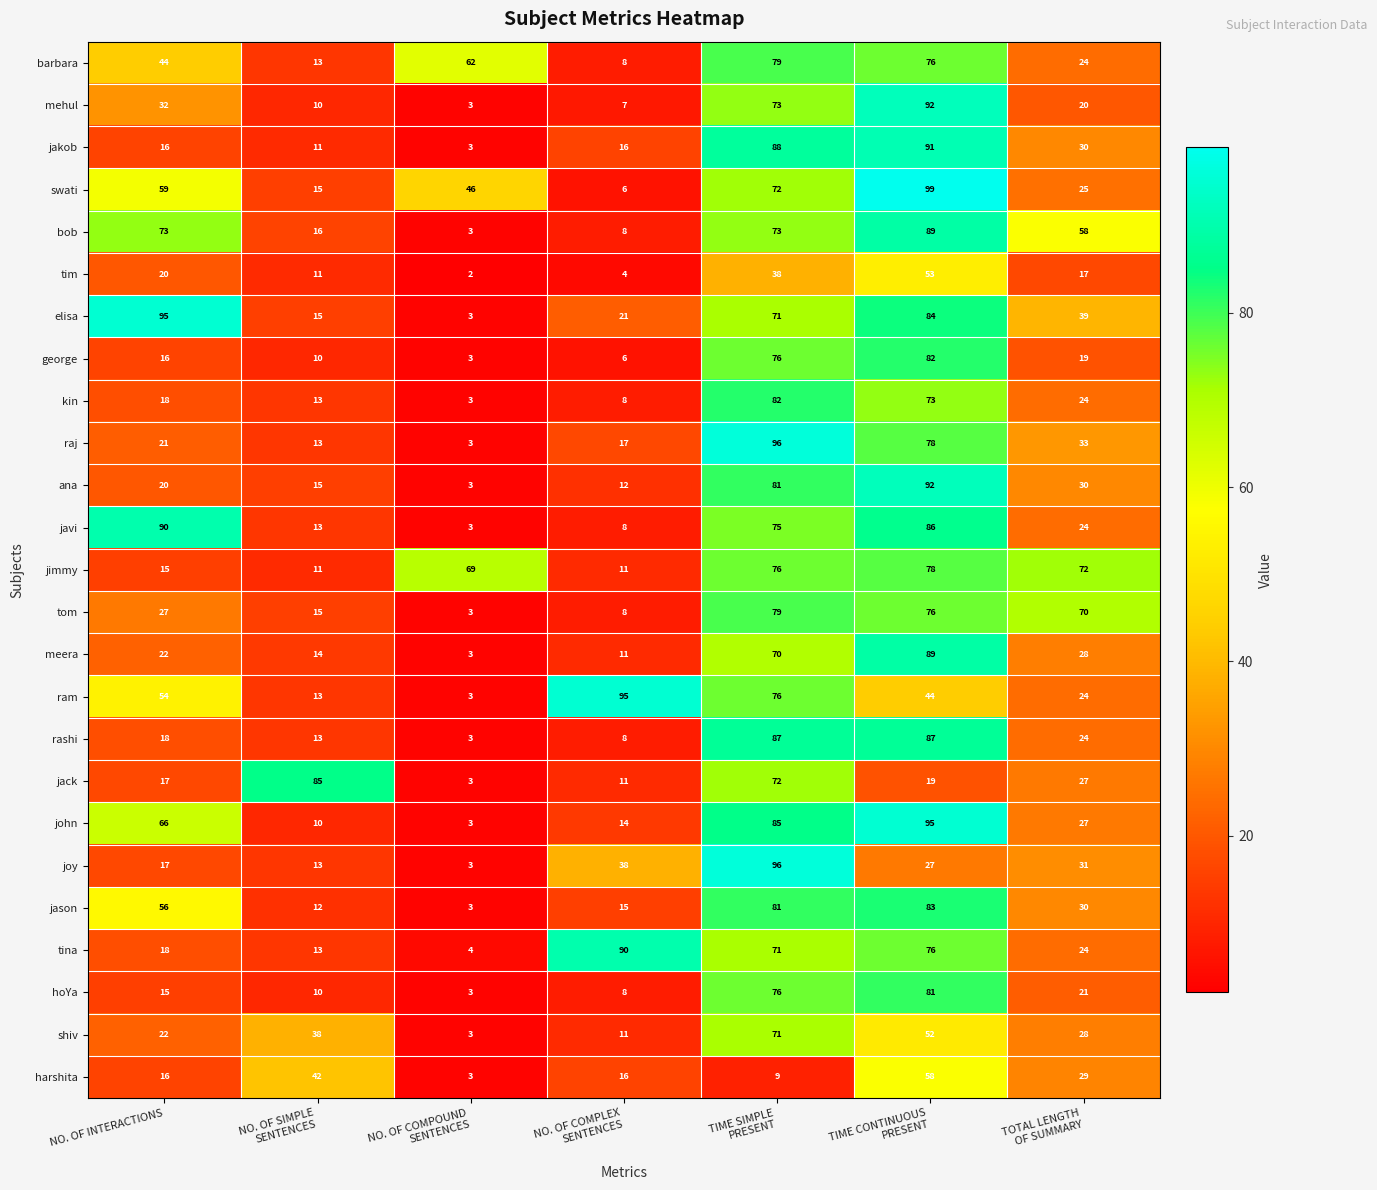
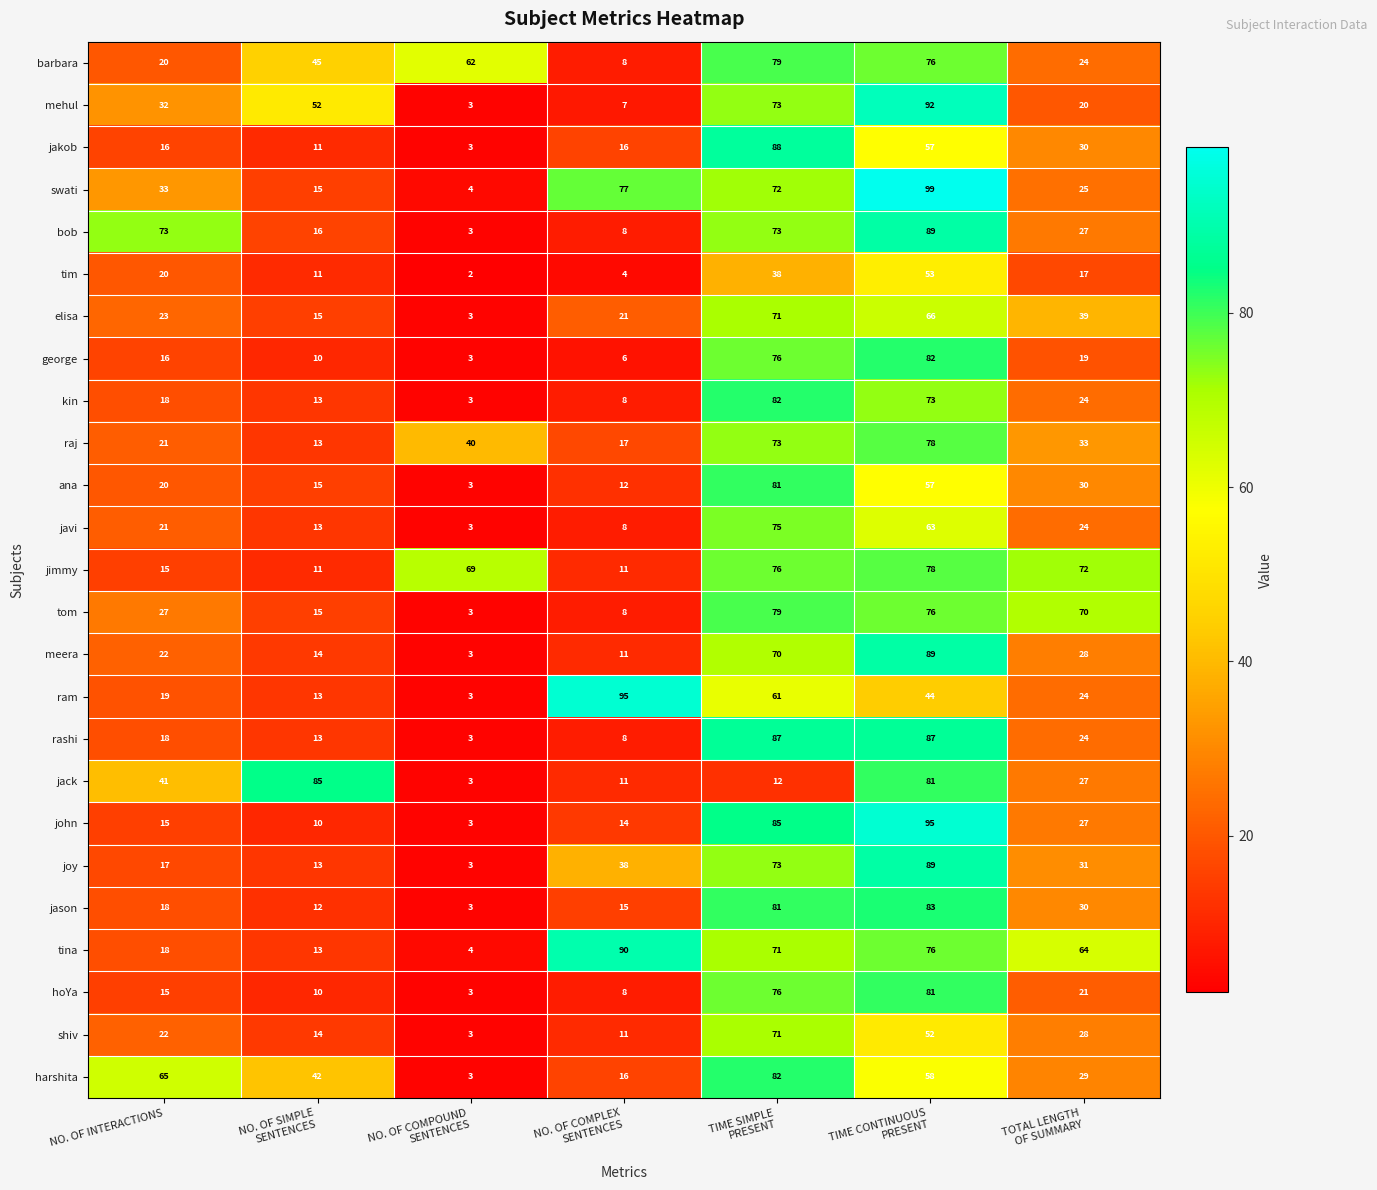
  {
    "barbara": {
-     "NO. OF INTERACTIONS": 44,
-     "NO. OF SIMPLE SENTENCES": 13,
+     "NO. OF INTERACTIONS": 20,
+     "NO. OF SIMPLE SENTENCES": 45,
      "NO. OF COMPOUND SENTENCES": 62,
      "NO. OF COMPLEX SENTENCES": 8,
      "TIME SIMPLE PRESENT": 79,
      "TIME CONTINUOUS PRESENT": 76,
      "TOTAL LENGTH OF SUMMARY": 24
    },
    "mehul": {
      "NO. OF INTERACTIONS": 32,
-     "NO. OF SIMPLE SENTENCES": 10,
+     "NO. OF SIMPLE SENTENCES": 52,
      "NO. OF COMPOUND SENTENCES": 3,
      "NO. OF COMPLEX SENTENCES": 7,
      "TIME SIMPLE PRESENT": 73,
      "TIME CONTINUOUS PRESENT": 92,
      "TOTAL LENGTH OF SUMMARY": 20
    },
    "jakob": {
      "NO. OF INTERACTIONS": 16,
      "NO. OF SIMPLE SENTENCES": 11,
      "NO. OF COMPOUND SENTENCES": 3,
      "NO. OF COMPLEX SENTENCES": 16,
      "TIME SIMPLE PRESENT": 88,
-     "TIME CONTINUOUS PRESENT": 91,
+     "TIME CONTINUOUS PRESENT": 57,
      "TOTAL LENGTH OF SUMMARY": 30
    },
    "swati": {
-     "NO. OF INTERACTIONS": 59,
+     "NO. OF INTERACTIONS": 33,
      "NO. OF SIMPLE SENTENCES": 15,
-     "NO. OF COMPOUND SENTENCES": 46,
-     "NO. OF COMPLEX SENTENCES": 6,
+     "NO. OF COMPOUND SENTENCES": 4,
+     "NO. OF COMPLEX SENTENCES": 77,
      "TIME SIMPLE PRESENT": 72,
      "TIME CONTINUOUS PRESENT": 99,
      "TOTAL LENGTH OF SUMMARY": 25
    },
    "bob": {
      "NO. OF INTERACTIONS": 73,
      "NO. OF SIMPLE SENTENCES": 16,
      "NO. OF COMPOUND SENTENCES": 3,
      "NO. OF COMPLEX SENTENCES": 8,
      "TIME SIMPLE PRESENT": 73,
      "TIME CONTINUOUS PRESENT": 89,
-     "TOTAL LENGTH OF SUMMARY": 58
+     "TOTAL LENGTH OF SUMMARY": 27
    },
    "tim": {
      "NO. OF INTERACTIONS": 20,
      "NO. OF SIMPLE SENTENCES": 11,
      "NO. OF COMPOUND SENTENCES": 2,
      "NO. OF COMPLEX SENTENCES": 4,
      "TIME SIMPLE PRESENT": 38,
      "TIME CONTINUOUS PRESENT": 53,
      "TOTAL LENGTH OF SUMMARY": 17
    },
    "elisa": {
-     "NO. OF INTERACTIONS": 95,
+     "NO. OF INTERACTIONS": 23,
      "NO. OF SIMPLE SENTENCES": 15,
      "NO. OF COMPOUND SENTENCES": 3,
      "NO. OF COMPLEX SENTENCES": 21,
      "TIME SIMPLE PRESENT": 71,
-     "TIME CONTINUOUS PRESENT": 84,
+     "TIME CONTINUOUS PRESENT": 66,
      "TOTAL LENGTH OF SUMMARY": 39
    },
    "george": {
      "NO. OF INTERACTIONS": 16,
      "NO. OF SIMPLE SENTENCES": 10,
      "NO. OF COMPOUND SENTENCES": 3,
      "NO. OF COMPLEX SENTENCES": 6,
      "TIME SIMPLE PRESENT": 76,
      "TIME CONTINUOUS PRESENT": 82,
      "TOTAL LENGTH OF SUMMARY": 19
    },
    "kin": {
      "NO. OF INTERACTIONS": 18,
      "NO. OF SIMPLE SENTENCES": 13,
      "NO. OF COMPOUND SENTENCES": 3,
      "NO. OF COMPLEX SENTENCES": 8,
      "TIME SIMPLE PRESENT": 82,
      "TIME CONTINUOUS PRESENT": 73,
      "TOTAL LENGTH OF SUMMARY": 24
    },
    "raj": {
      "NO. OF INTERACTIONS": 21,
      "NO. OF SIMPLE SENTENCES": 13,
-     "NO. OF COMPOUND SENTENCES": 3,
+     "NO. OF COMPOUND SENTENCES": 40,
      "NO. OF COMPLEX SENTENCES": 17,
-     "TIME SIMPLE PRESENT": 96,
+     "TIME SIMPLE PRESENT": 73,
      "TIME CONTINUOUS PRESENT": 78,
      "TOTAL LENGTH OF SUMMARY": 33
    },
    "ana": {
      "NO. OF INTERACTIONS": 20,
      "NO. OF SIMPLE SENTENCES": 15,
      "NO. OF COMPOUND SENTENCES": 3,
      "NO. OF COMPLEX SENTENCES": 12,
      "TIME SIMPLE PRESENT": 81,
-     "TIME CONTINUOUS PRESENT": 92,
+     "TIME CONTINUOUS PRESENT": 57,
      "TOTAL LENGTH OF SUMMARY": 30
    },
    "javi": {
-     "NO. OF INTERACTIONS": 90,
+     "NO. OF INTERACTIONS": 21,
      "NO. OF SIMPLE SENTENCES": 13,
      "NO. OF COMPOUND SENTENCES": 3,
      "NO. OF COMPLEX SENTENCES": 8,
      "TIME SIMPLE PRESENT": 75,
-     "TIME CONTINUOUS PRESENT": 86,
+     "TIME CONTINUOUS PRESENT": 63,
      "TOTAL LENGTH OF SUMMARY": 24
    },
    "jimmy": {
      "NO. OF INTERACTIONS": 15,
      "NO. OF SIMPLE SENTENCES": 11,
      "NO. OF COMPOUND SENTENCES": 69,
      "NO. OF COMPLEX SENTENCES": 11,
      "TIME SIMPLE PRESENT": 76,
      "TIME CONTINUOUS PRESENT": 78,
      "TOTAL LENGTH OF SUMMARY": 72
    },
    "tom": {
      "NO. OF INTERACTIONS": 27,
      "NO. OF SIMPLE SENTENCES": 15,
      "NO. OF COMPOUND SENTENCES": 3,
      "NO. OF COMPLEX SENTENCES": 8,
      "TIME SIMPLE PRESENT": 79,
      "TIME CONTINUOUS PRESENT": 76,
      "TOTAL LENGTH OF SUMMARY": 70
    },
    "meera": {
      "NO. OF INTERACTIONS": 22,
      "NO. OF SIMPLE SENTENCES": 14,
      "NO. OF COMPOUND SENTENCES": 3,
      "NO. OF COMPLEX SENTENCES": 11,
      "TIME SIMPLE PRESENT": 70,
      "TIME CONTINUOUS PRESENT": 89,
      "TOTAL LENGTH OF SUMMARY": 28
    },
    "ram": {
-     "NO. OF INTERACTIONS": 54,
+     "NO. OF INTERACTIONS": 19,
      "NO. OF SIMPLE SENTENCES": 13,
      "NO. OF COMPOUND SENTENCES": 3,
      "NO. OF COMPLEX SENTENCES": 95,
-     "TIME SIMPLE PRESENT": 76,
+     "TIME SIMPLE PRESENT": 61,
      "TIME CONTINUOUS PRESENT": 44,
      "TOTAL LENGTH OF SUMMARY": 24
    },
    "rashi": {
      "NO. OF INTERACTIONS": 18,
      "NO. OF SIMPLE SENTENCES": 13,
      "NO. OF COMPOUND SENTENCES": 3,
      "NO. OF COMPLEX SENTENCES": 8,
      "TIME SIMPLE PRESENT": 87,
      "TIME CONTINUOUS PRESENT": 87,
      "TOTAL LENGTH OF SUMMARY": 24
    },
    "jack": {
-     "NO. OF INTERACTIONS": 17,
+     "NO. OF INTERACTIONS": 41,
      "NO. OF SIMPLE SENTENCES": 85,
      "NO. OF COMPOUND SENTENCES": 3,
      "NO. OF COMPLEX SENTENCES": 11,
-     "TIME SIMPLE PRESENT": 72,
-     "TIME CONTINUOUS PRESENT": 19,
+     "TIME SIMPLE PRESENT": 12,
+     "TIME CONTINUOUS PRESENT": 81,
      "TOTAL LENGTH OF SUMMARY": 27
    },
    "john": {
-     "NO. OF INTERACTIONS": 66,
+     "NO. OF INTERACTIONS": 15,
      "NO. OF SIMPLE SENTENCES": 10,
      "NO. OF COMPOUND SENTENCES": 3,
      "NO. OF COMPLEX SENTENCES": 14,
      "TIME SIMPLE PRESENT": 85,
      "TIME CONTINUOUS PRESENT": 95,
      "TOTAL LENGTH OF SUMMARY": 27
    },
    "joy": {
      "NO. OF INTERACTIONS": 17,
      "NO. OF SIMPLE SENTENCES": 13,
      "NO. OF COMPOUND SENTENCES": 3,
      "NO. OF COMPLEX SENTENCES": 38,
-     "TIME SIMPLE PRESENT": 96,
-     "TIME CONTINUOUS PRESENT": 27,
+     "TIME SIMPLE PRESENT": 73,
+     "TIME CONTINUOUS PRESENT": 89,
      "TOTAL LENGTH OF SUMMARY": 31
    },
    "jason": {
-     "NO. OF INTERACTIONS": 56,
+     "NO. OF INTERACTIONS": 18,
      "NO. OF SIMPLE SENTENCES": 12,
      "NO. OF COMPOUND SENTENCES": 3,
      "NO. OF COMPLEX SENTENCES": 15,
      "TIME SIMPLE PRESENT": 81,
      "TIME CONTINUOUS PRESENT": 83,
      "TOTAL LENGTH OF SUMMARY": 30
    },
    "tina": {
      "NO. OF INTERACTIONS": 18,
      "NO. OF SIMPLE SENTENCES": 13,
      "NO. OF COMPOUND SENTENCES": 4,
      "NO. OF COMPLEX SENTENCES": 90,
      "TIME SIMPLE PRESENT": 71,
      "TIME CONTINUOUS PRESENT": 76,
-     "TOTAL LENGTH OF SUMMARY": 24
+     "TOTAL LENGTH OF SUMMARY": 64
    },
    "hoYa": {
      "NO. OF INTERACTIONS": 15,
      "NO. OF SIMPLE SENTENCES": 10,
      "NO. OF COMPOUND SENTENCES": 3,
      "NO. OF COMPLEX SENTENCES": 8,
      "TIME SIMPLE PRESENT": 76,
      "TIME CONTINUOUS PRESENT": 81,
      "TOTAL LENGTH OF SUMMARY": 21
    },
    "shiv": {
      "NO. OF INTERACTIONS": 22,
-     "NO. OF SIMPLE SENTENCES": 38,
+     "NO. OF SIMPLE SENTENCES": 14,
      "NO. OF COMPOUND SENTENCES": 3,
      "NO. OF COMPLEX SENTENCES": 11,
      "TIME SIMPLE PRESENT": 71,
      "TIME CONTINUOUS PRESENT": 52,
      "TOTAL LENGTH OF SUMMARY": 28
    },
    "harshita": {
-     "NO. OF INTERACTIONS": 16,
+     "NO. OF INTERACTIONS": 65,
      "NO. OF SIMPLE SENTENCES": 42,
      "NO. OF COMPOUND SENTENCES": 3,
      "NO. OF COMPLEX SENTENCES": 16,
-     "TIME SIMPLE PRESENT": 9,
+     "TIME SIMPLE PRESENT": 82,
      "TIME CONTINUOUS PRESENT": 58,
      "TOTAL LENGTH OF SUMMARY": 29
    }
  }
